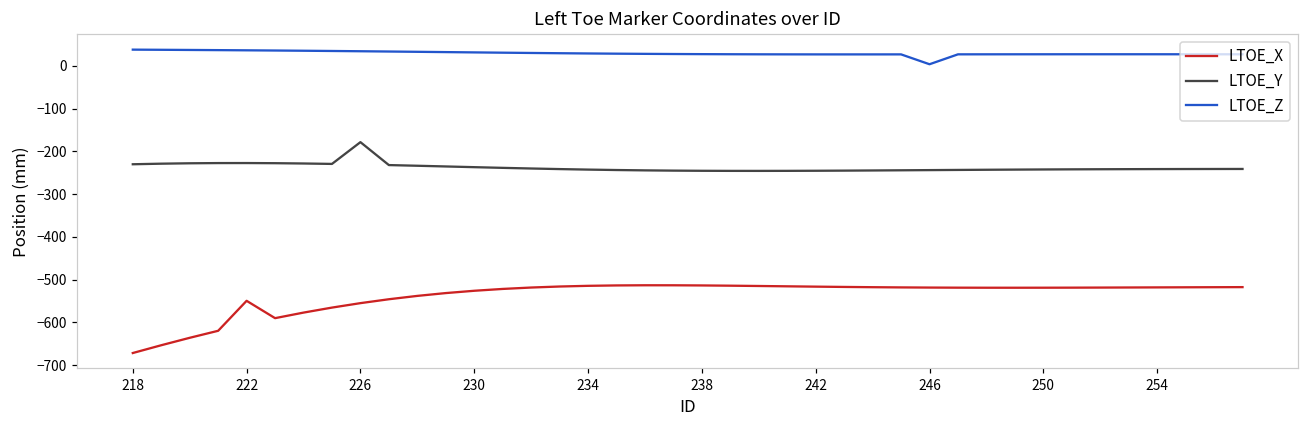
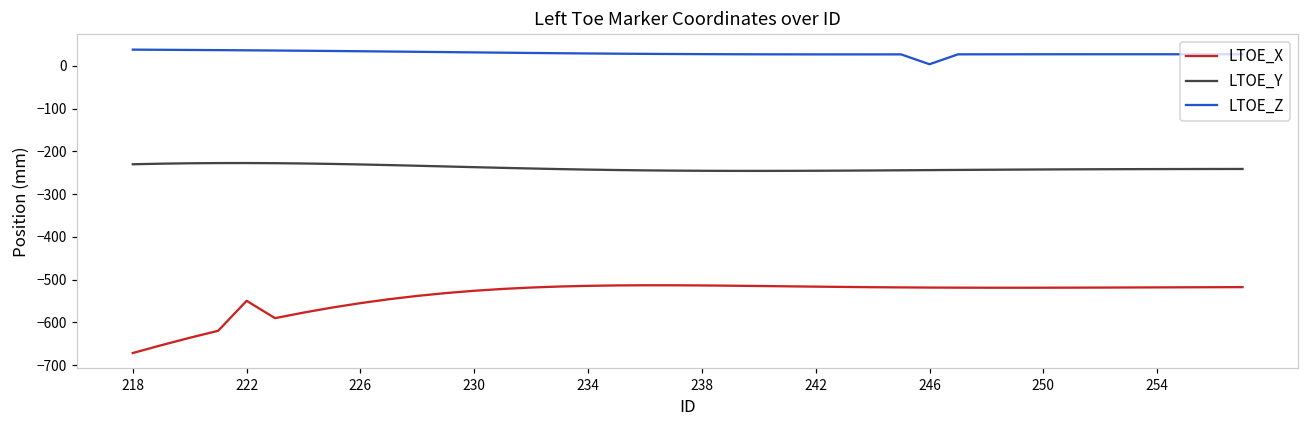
  {
    "LTOE_X": {
      "218": -670,
      "222": -550,
      "226": -550,
      "230": -530,
      "234": -510,
      "238": -510,
      "242": -520,
      "246": -520,
      "250": -520,
      "254": -520
    },
    "LTOE_Y": {
      "218": -230,
      "222": -230,
-     "226": -180,
+     "226": -230,
      "230": -240,
      "234": -240,
      "238": -250,
      "242": -250,
      "246": -240,
      "250": -240,
      "254": -240
    },
    "LTOE_Z": {
      "218": 40,
      "222": 40,
      "226": 30,
      "230": 30,
      "234": 30,
      "238": 30,
      "242": 30,
      "246": 0,
      "250": 30,
      "254": 30
    }
  }
